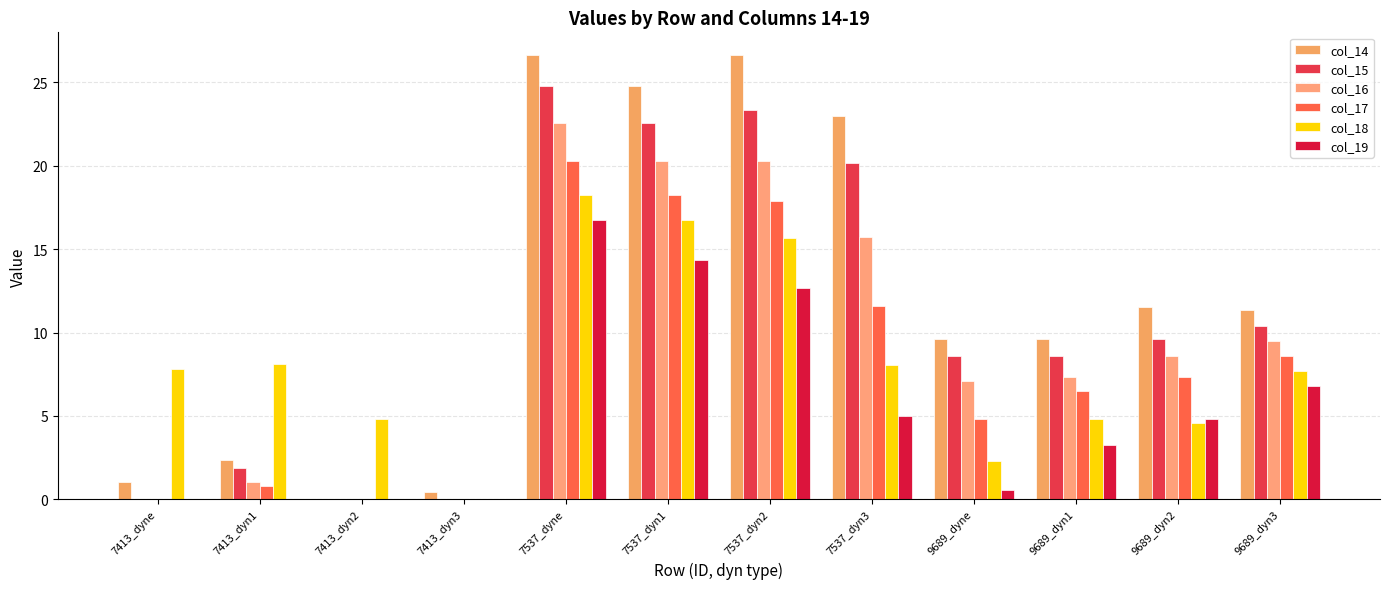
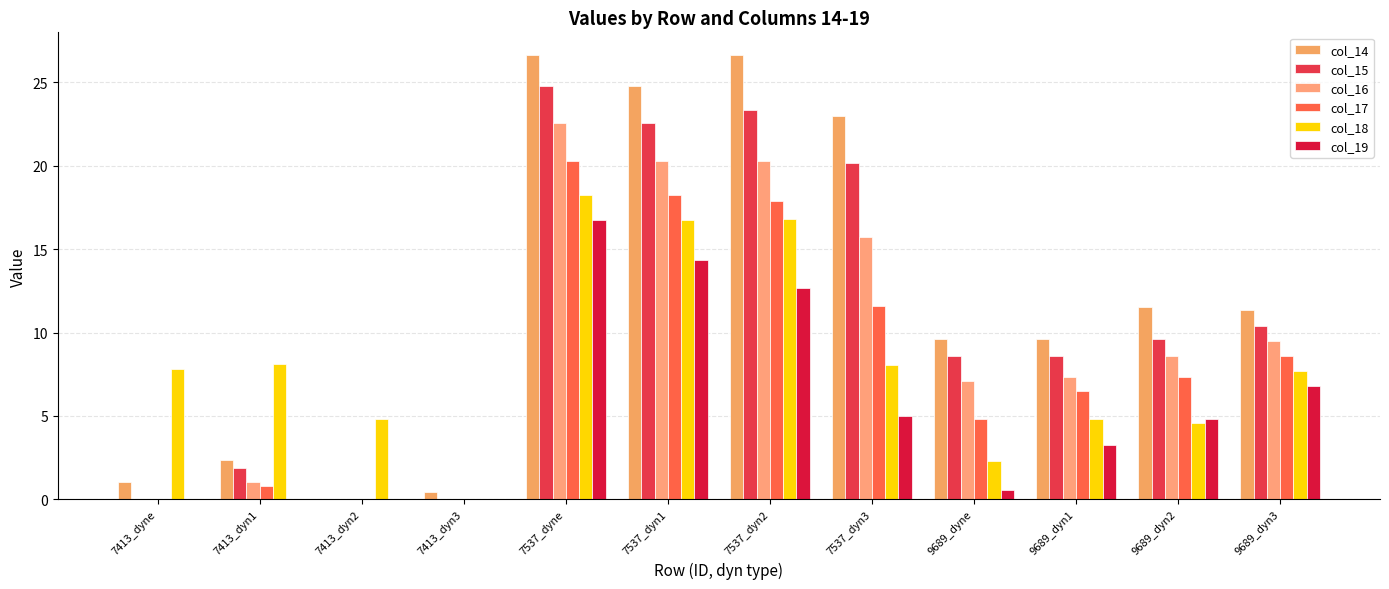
  {
    "col_18": {
      "7413_dyne": 7.8,
      "7413_dyn1": 8.1,
      "7413_dyn2": 4.8,
      "7413_dyn3": 0.0,
      "7537_dyne": 18.2,
      "7537_dyn1": 16.7,
-     "7537_dyn2": 15.7,
+     "7537_dyn2": 16.8,
      "7537_dyn3": 8.0,
      "9689_dyne": 2.3,
      "9689_dyn1": 4.8,
      "9689_dyn2": 4.6,
      "9689_dyn3": 7.7
    }
  }
